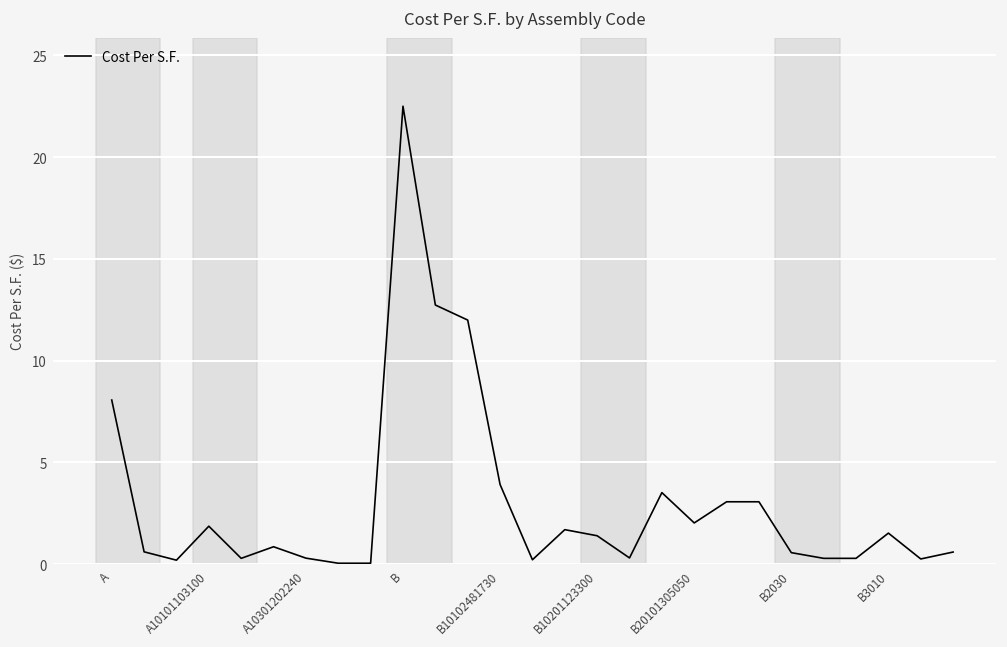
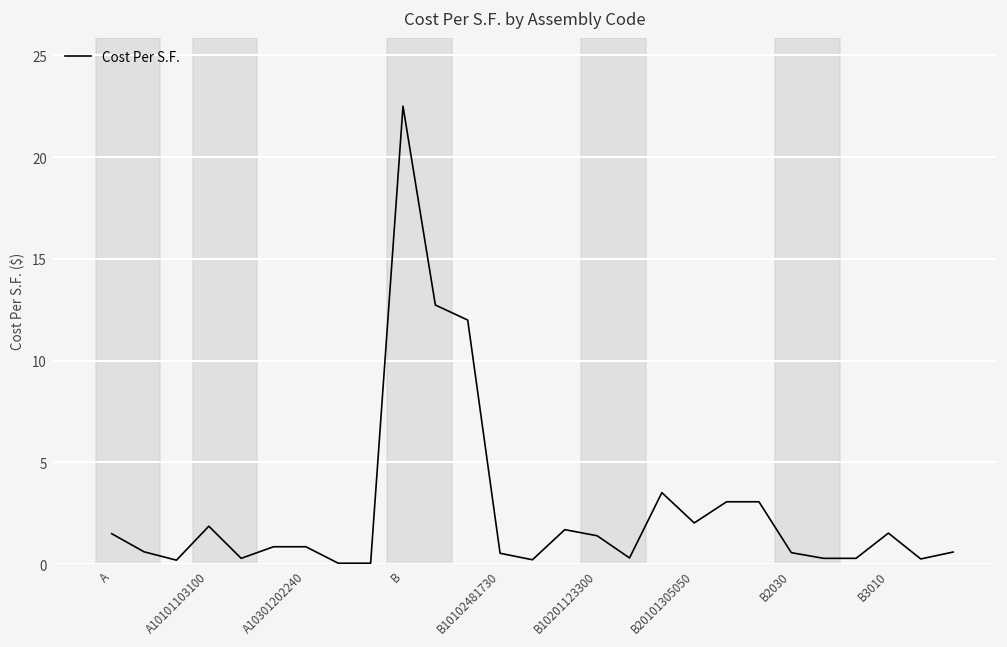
  {
-   "A": 8.1,
+   "A": 1.5,
    "A10101103100": 1.9,
-   "A10301202240": 0.3,
+   "A10301202240": 0.9,
    "B": 22.5,
-   "B10102481730": 3.9,
+   "B10102481730": 0.5,
    "B10201123300": 1.4,
    "B20101305050": 2.0,
    "B2030": 0.6,
    "B3010": 1.5
  }
